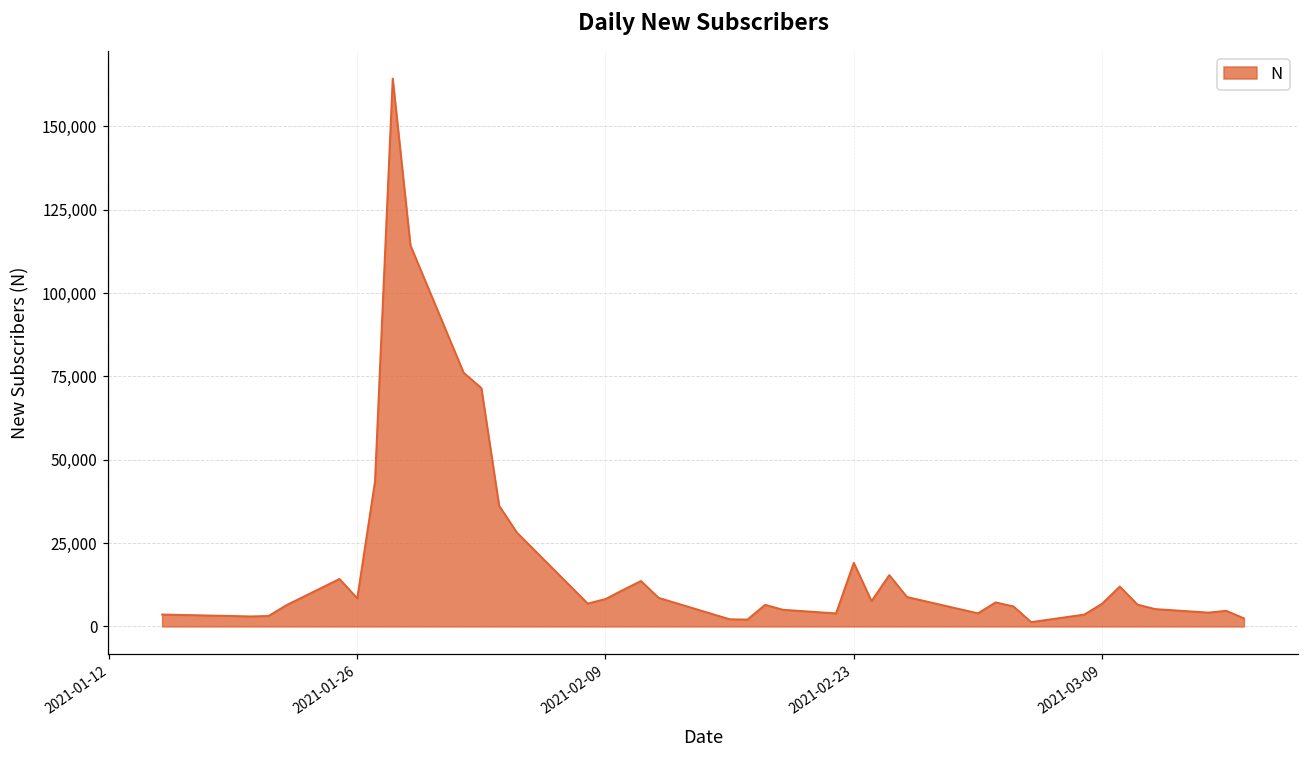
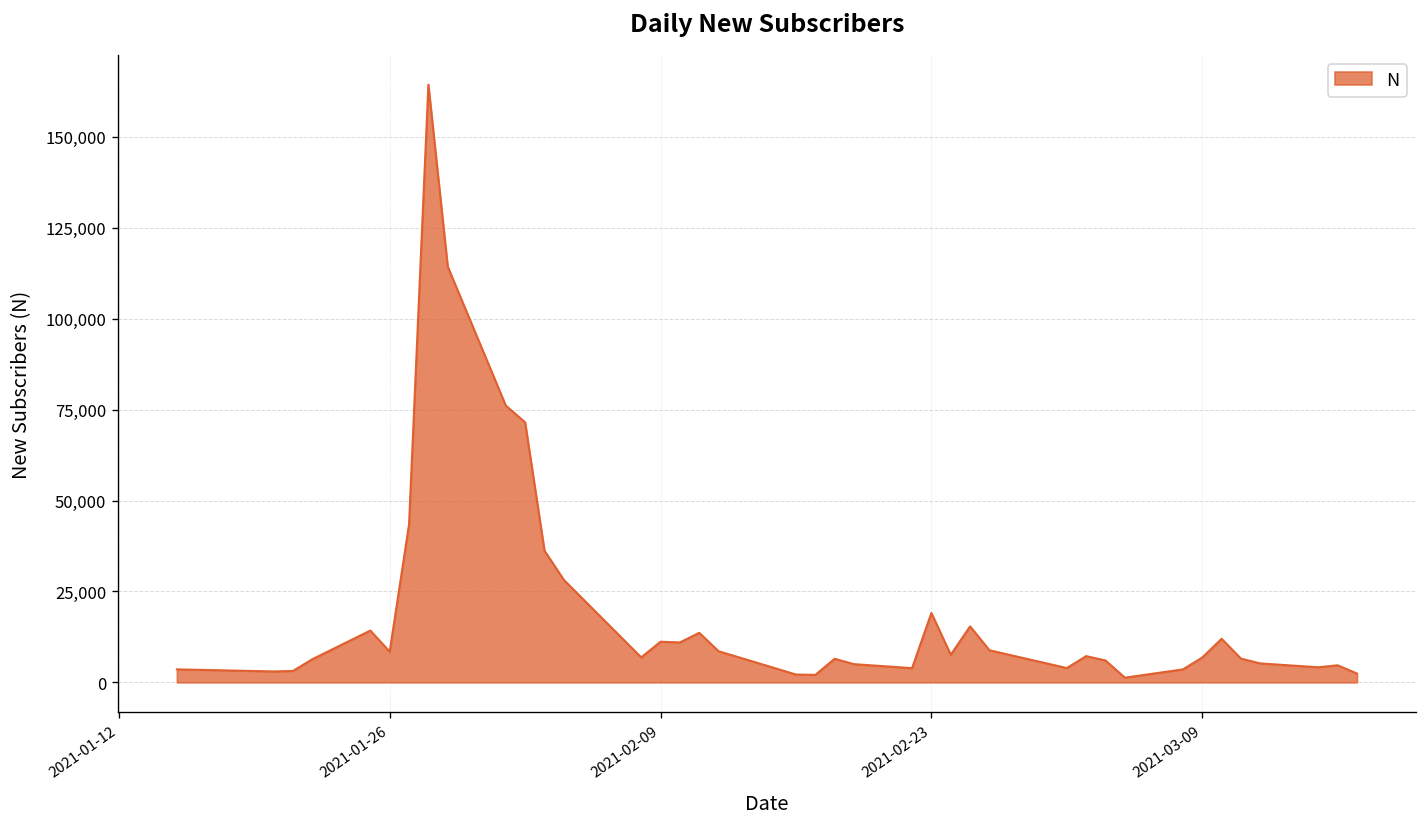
  {
    "2021-01-26": "8,000",
-   "2021-02-09": "8,000",
+   "2021-02-09": "11,000",
    "2021-02-23": "19,000",
    "2021-03-09": "7,000"
  }
